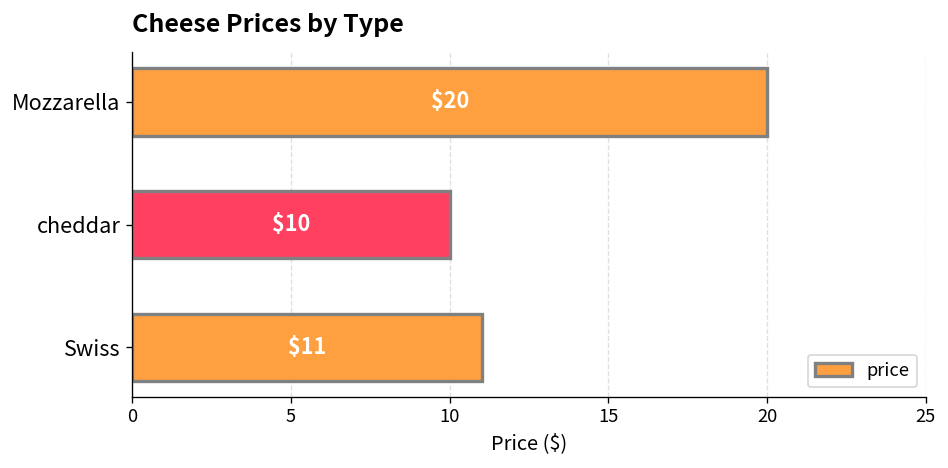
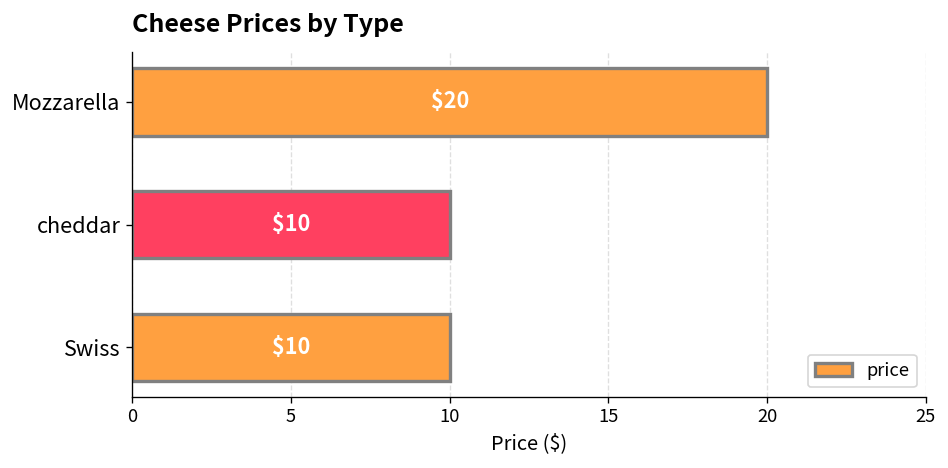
  {
    "Mozzarella": "$20",
    "cheddar": "$10",
-   "Swiss": "$11"
+   "Swiss": "$10"
  }
